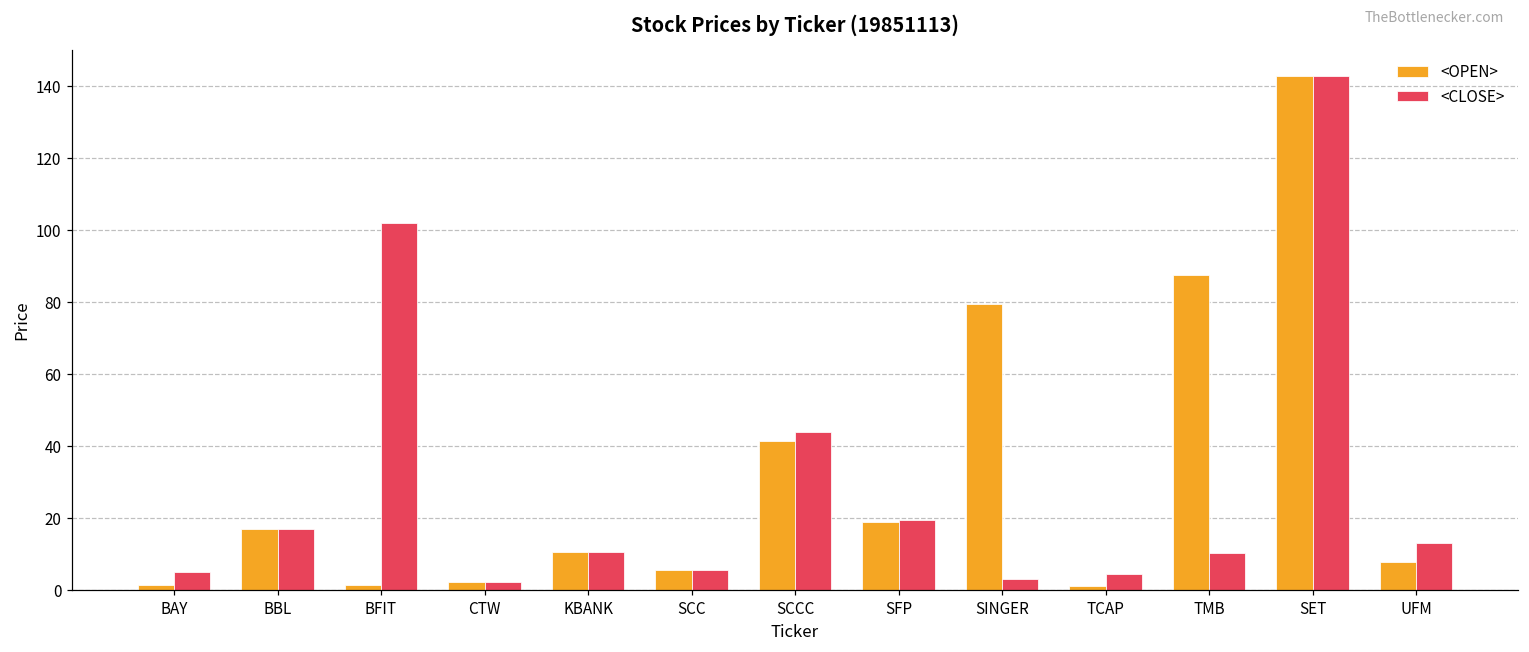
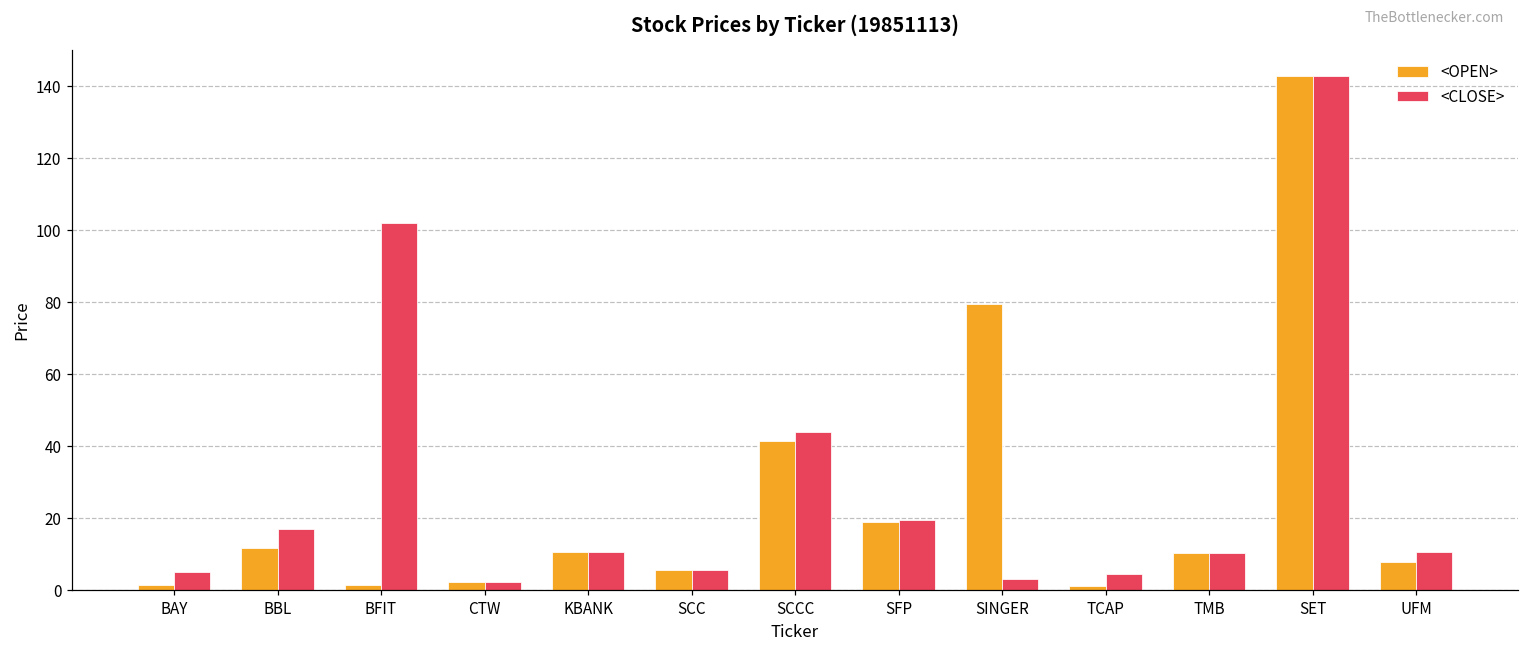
  {
    "<OPEN>": {
      "BAY": 2,
-     "BBL": 17,
+     "BBL": 12,
      "BFIT": 1,
      "CTW": 2,
      "KBANK": 11,
      "SCC": 5,
      "SCCC": 41,
      "SFP": 19,
      "SINGER": 79,
      "TCAP": 1,
-     "TMB": 87,
+     "TMB": 10,
      "SET": 143,
      "UFM": 8
    },
    "<CLOSE>": {
      "BAY": 5,
      "BBL": 17,
      "BFIT": 102,
      "CTW": 2,
      "KBANK": 11,
      "SCC": 5,
      "SCCC": 44,
      "SFP": 19,
      "SINGER": 3,
      "TCAP": 4,
      "TMB": 10,
      "SET": 143,
-     "UFM": 13
+     "UFM": 11
    }
  }
